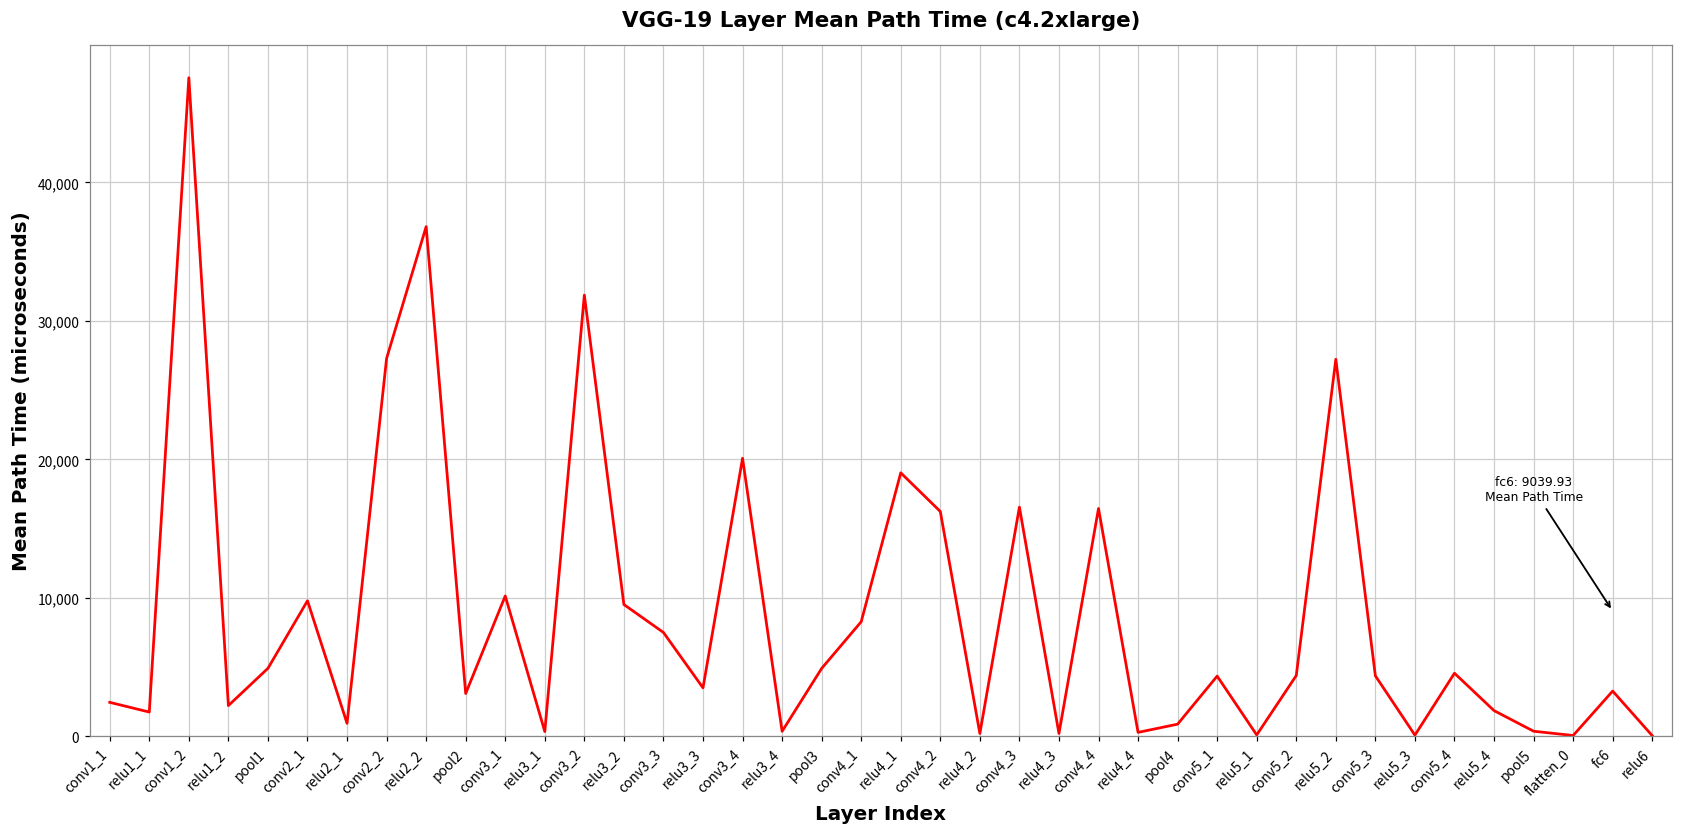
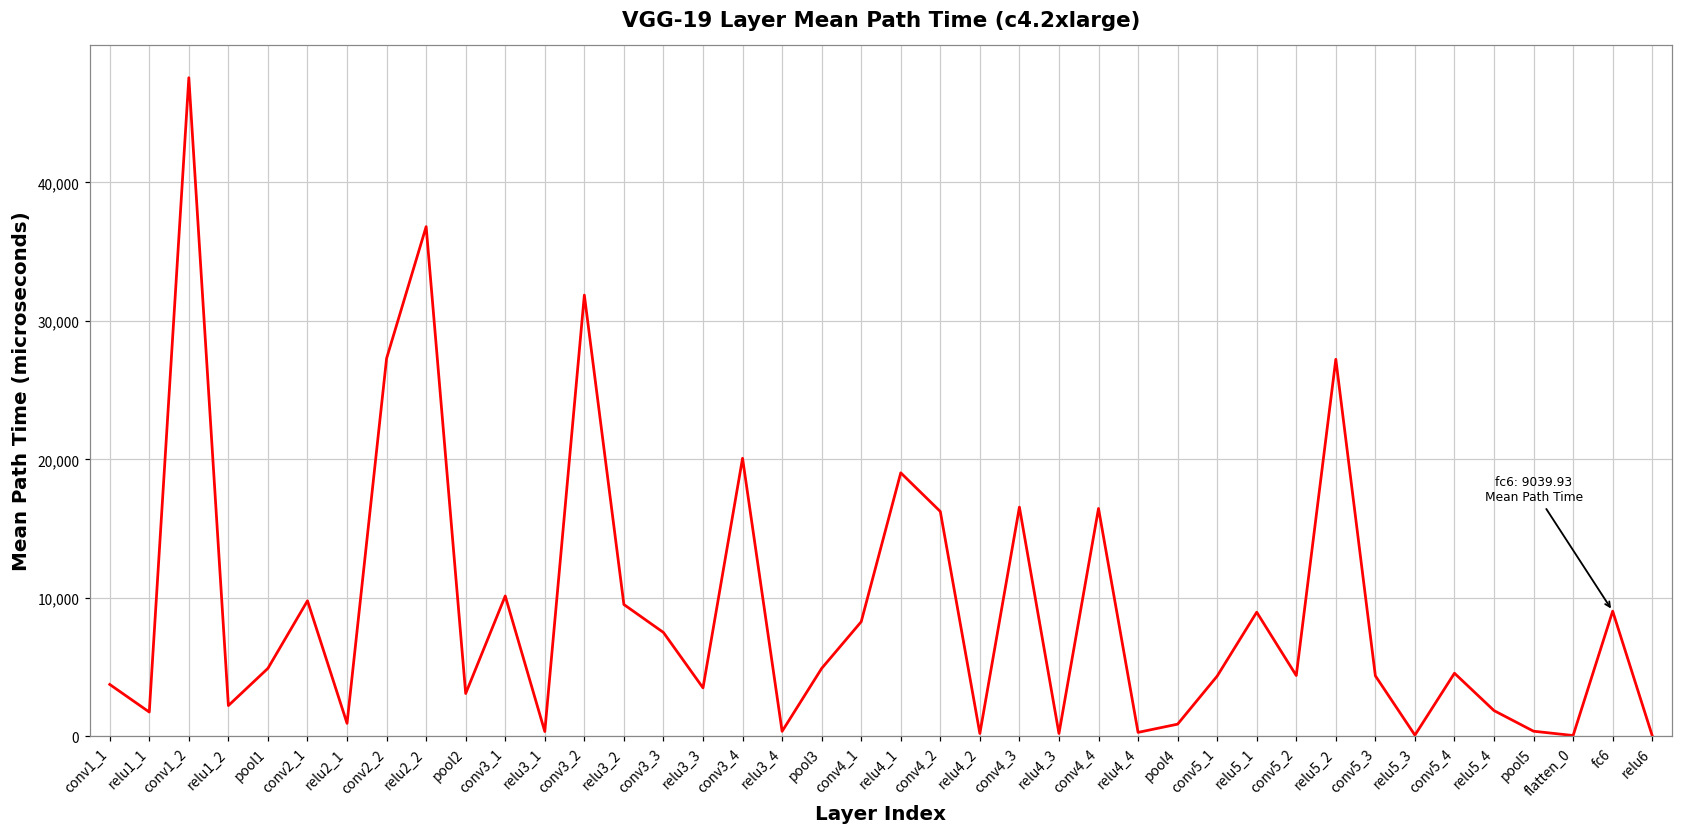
  {
-   "conv1_1": "2,500",
+   "conv1_1": "3,700",
    "relu1_1": "1,800",
    "conv1_2": "47,600",
    "relu1_2": "2,200",
    "pool1": "4,900",
    "conv2_1": "9,800",
    "relu2_1": "900",
    "conv2_2": "27,300",
    "relu2_2": "36,800",
    "pool2": "3,100",
    "conv3_1": "10,100",
    "relu3_1": "300",
    "conv3_2": "31,900",
    "relu3_2": "9,500",
    "conv3_3": "7,500",
    "relu3_3": "3,500",
    "conv3_4": "20,100",
    "relu3_4": "400",
    "pool3": "4,900",
    "conv4_1": "8,300",
    "relu4_1": "19,000",
    "conv4_2": "16,200",
    "relu4_2": "200",
    "conv4_3": "16,500",
    "relu4_3": "200",
    "conv4_4": "16,500",
    "relu4_4": "300",
    "pool4": "900",
    "conv5_1": "4,300",
-   "relu5_1": "100",
+   "relu5_1": "9,000",
    "conv5_2": "4,400",
    "relu5_2": "27,200",
    "conv5_3": "4,400",
    "relu5_3": "100",
    "conv5_4": "4,600",
    "relu5_4": "1,900",
    "pool5": "400",
    "flatten_0": "100",
-   "fc6": "3,300",
+   "fc6": "9,000",
    "relu6": "100"
  }
